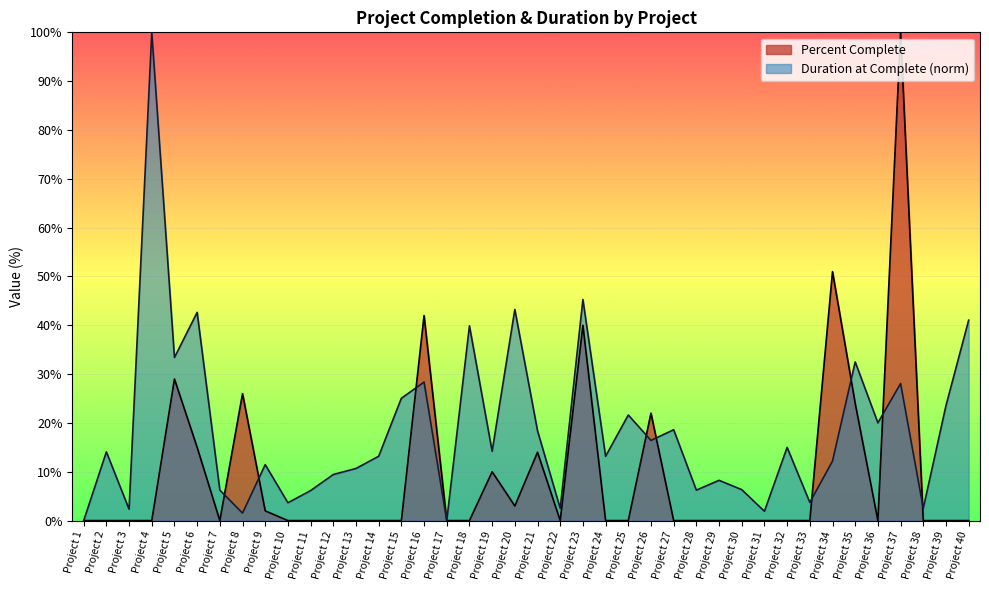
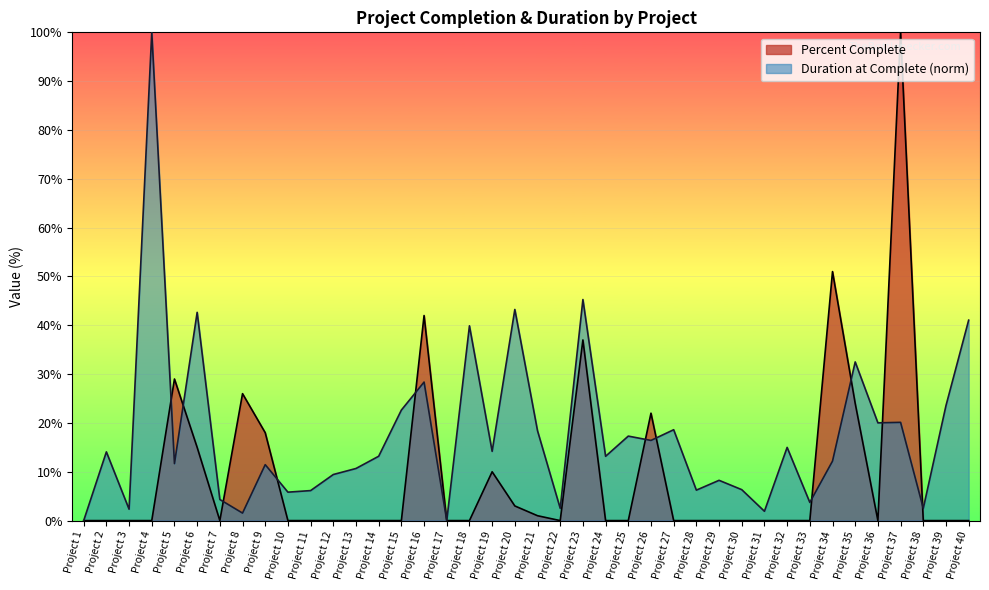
  {
    "Percent Complete": {
      "Project 2": "0%",
      "Project 3": "0%",
      "Project 4": "0%",
      "Project 5": "29%",
      "Project 6": "15%",
      "Project 7": "0%",
      "Project 8": "26%",
-     "Project 9": "2%",
+     "Project 9": "18%",
      "Project 10": "0%",
      "Project 11": "0%",
      "Project 12": "0%",
      "Project 13": "0%",
      "Project 14": "0%",
      "Project 15": "0%",
      "Project 16": "42%",
      "Project 18": "0%",
      "Project 19": "10%",
      "Project 20": "3%",
-     "Project 21": "14%",
+     "Project 21": "1%",
      "Project 22": "0%",
-     "Project 23": "40%",
+     "Project 23": "37%",
      "Project 24": "0%",
      "Project 25": "0%",
      "Project 26": "22%",
      "Project 27": "0%",
      "Project 28": "0%",
      "Project 29": "0%",
      "Project 30": "0%",
      "Project 31": "0%",
      "Project 32": "0%",
      "Project 33": "0%",
      "Project 34": "51%",
      "Project 35": "24%",
      "Project 36": "0%",
      "Project 37": "100%",
      "Project 38": "0%",
      "Project 39": "0%",
      "Project 40": "0%"
    },
    "Duration at Complete (norm)": {
      "Project 2": "14%",
      "Project 3": "2%",
      "Project 4": "100%",
-     "Project 5": "33%",
+     "Project 5": "12%",
      "Project 6": "43%",
-     "Project 7": "6%",
+     "Project 7": "4%",
      "Project 8": "2%",
      "Project 9": "11%",
-     "Project 10": "4%",
+     "Project 10": "6%",
      "Project 11": "6%",
      "Project 12": "9%",
      "Project 13": "11%",
      "Project 14": "13%",
-     "Project 15": "25%",
+     "Project 15": "23%",
      "Project 16": "28%",
      "Project 18": "40%",
      "Project 19": "14%",
      "Project 20": "43%",
      "Project 21": "18%",
      "Project 22": "3%",
      "Project 23": "45%",
      "Project 24": "13%",
-     "Project 25": "22%",
+     "Project 25": "17%",
      "Project 26": "16%",
      "Project 27": "19%",
      "Project 28": "6%",
      "Project 29": "8%",
      "Project 30": "6%",
      "Project 31": "2%",
      "Project 32": "15%",
      "Project 33": "4%",
      "Project 34": "12%",
      "Project 35": "32%",
      "Project 36": "20%",
-     "Project 37": "28%",
+     "Project 37": "20%",
      "Project 38": "3%",
      "Project 39": "24%",
      "Project 40": "41%"
    }
  }
